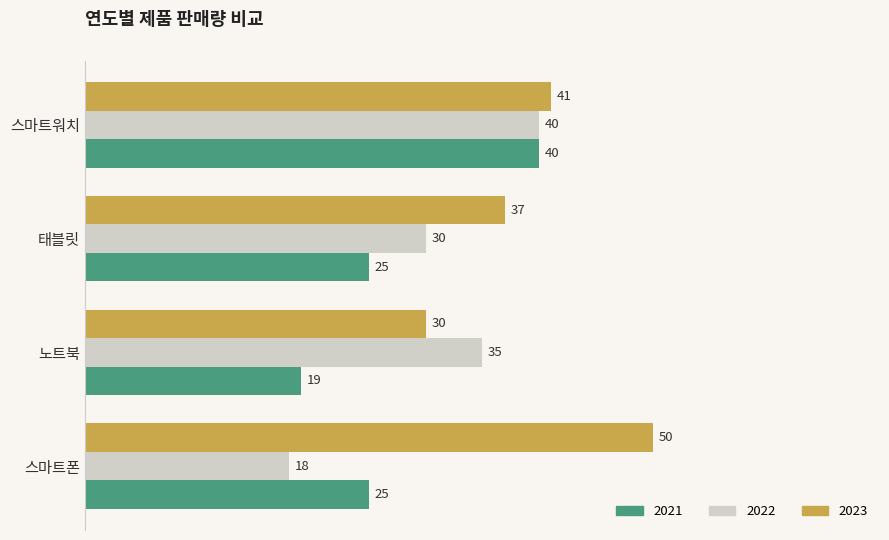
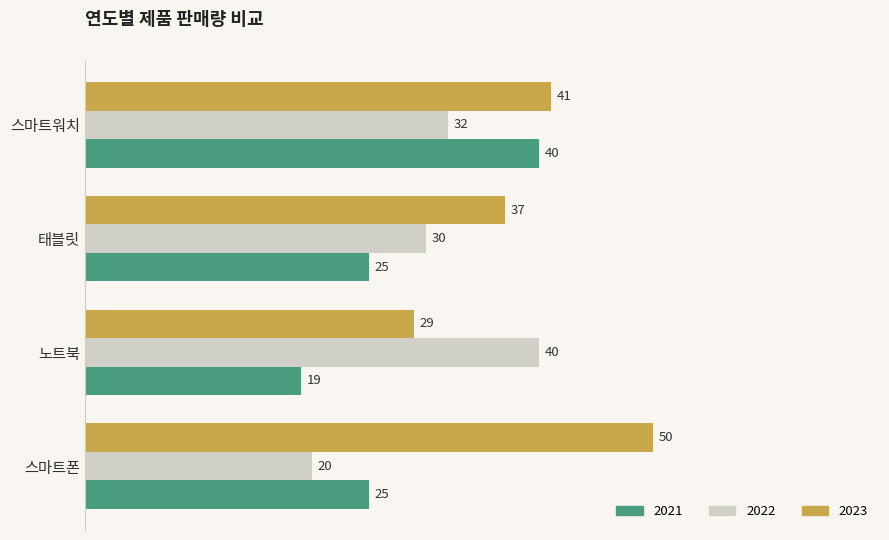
  {
    "2021": {
      "스마트워치": 40,
      "태블릿": 25,
      "노트북": 19,
      "스마트폰": 25
    },
    "2022": {
-     "스마트워치": 40,
+     "스마트워치": 32,
      "태블릿": 30,
-     "노트북": 35,
-     "스마트폰": 18
+     "노트북": 40,
+     "스마트폰": 20
    },
    "2023": {
      "스마트워치": 41,
      "태블릿": 37,
-     "노트북": 30,
+     "노트북": 29,
      "스마트폰": 50
    }
  }
